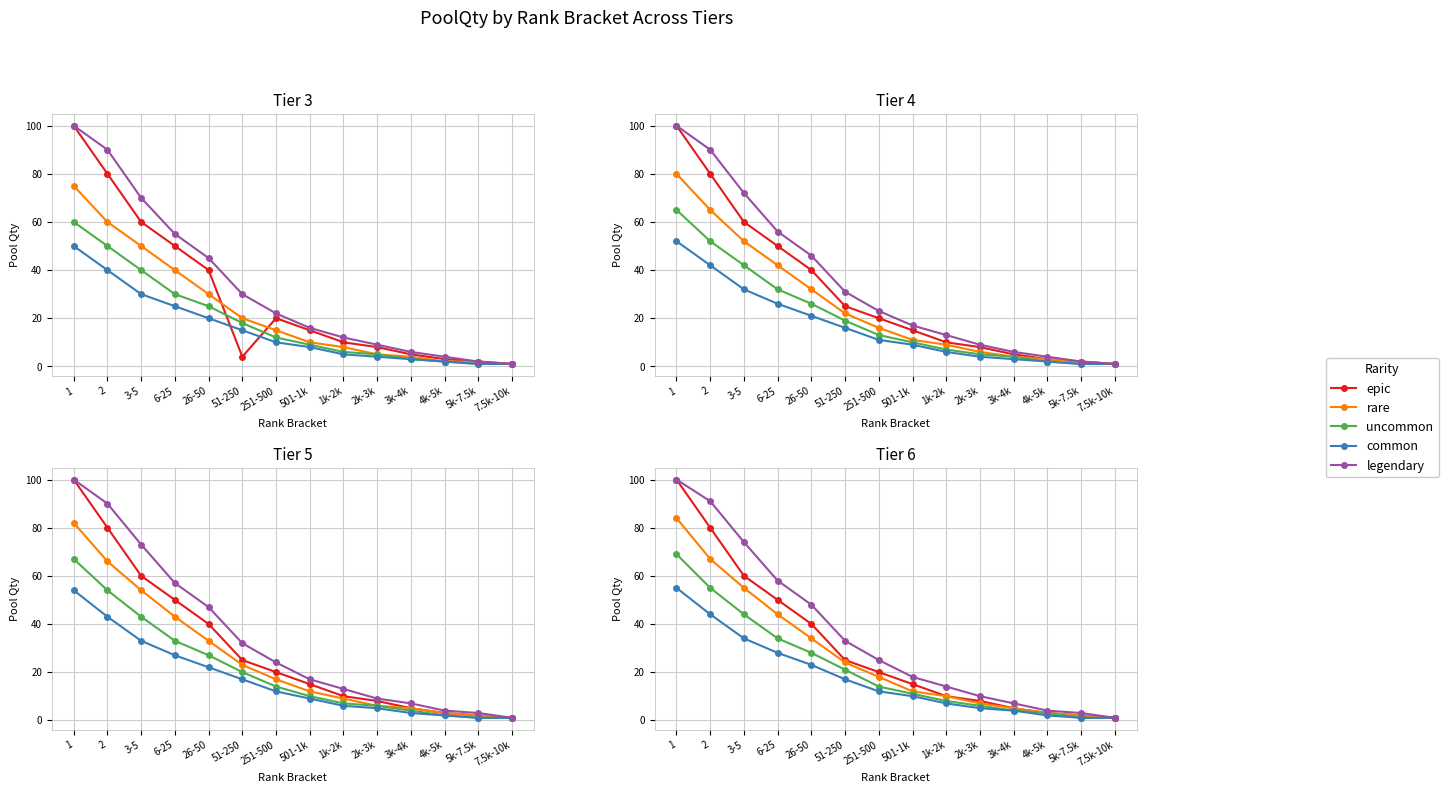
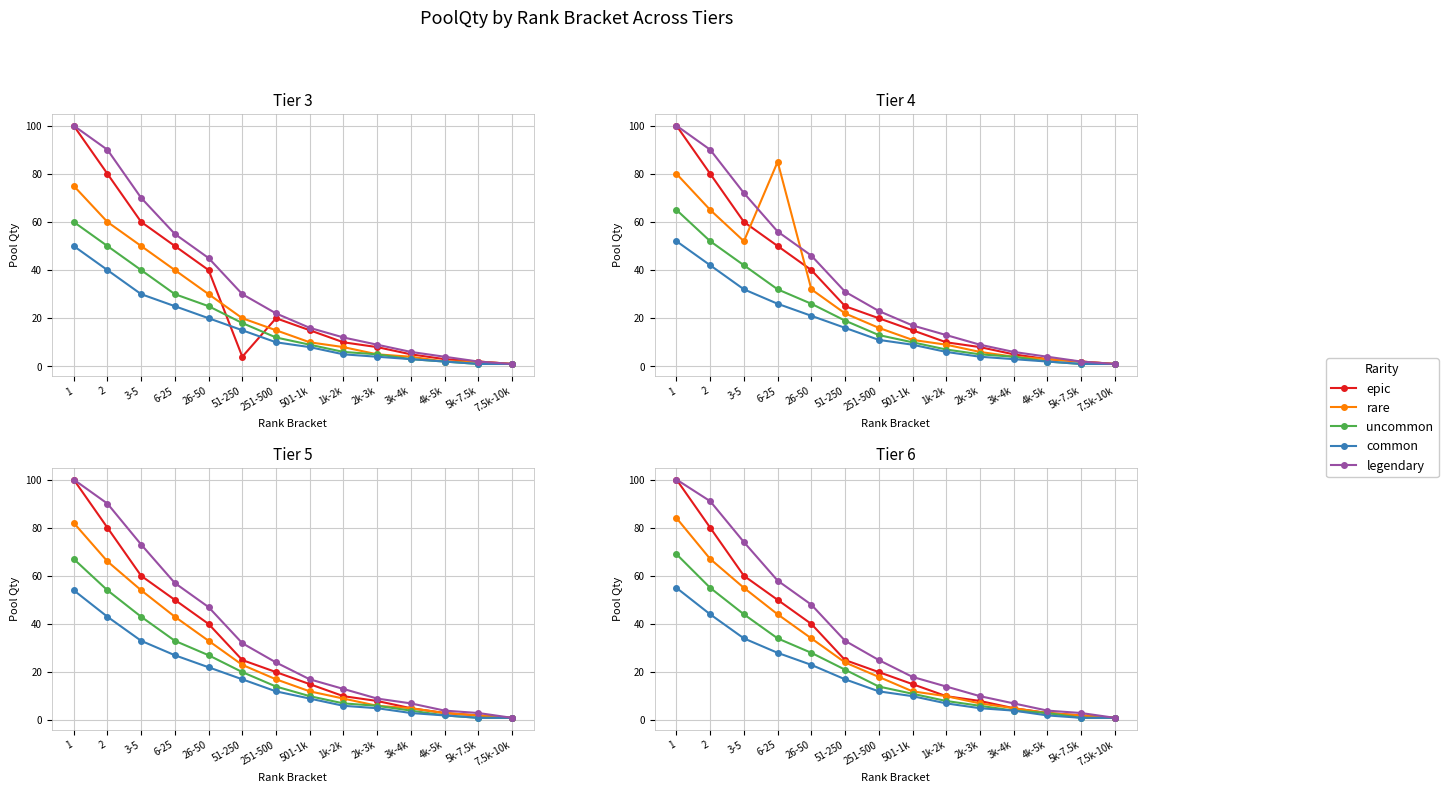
  {
    "Tier 3": {
      "epic": {
        "2": 80,
        "3-5": 60,
        "6-25": 50,
        "26-50": 40,
        "51-250": 4,
        "251-500": 20,
        "1k-2k": 10
      },
      "rare": {
        "1": 75,
        "2": 60,
        "3-5": 50,
        "6-25": 40,
        "26-50": 30,
        "51-250": 20,
        "251-500": 15,
        "1k-2k": 8
      },
      "uncommon": {
        "1": 60,
        "2": 50,
        "3-5": 40,
        "6-25": 30,
        "26-50": 25,
        "51-250": 18,
        "251-500": 12
      },
      "common": {
        "1": 50,
        "2": 40,
        "3-5": 30,
        "6-25": 25,
        "26-50": 20,
        "51-250": 15,
        "251-500": 10
      },
      "legendary": {
        "2": 90,
        "3-5": 70,
        "6-25": 55,
        "26-50": 45,
        "51-250": 30,
        "251-500": 22,
        "1k-2k": 12
      }
    },
    "Tier 4": {
      "epic": {
        "2": 80,
        "3-5": 60,
        "6-25": 50,
        "26-50": 40,
        "51-250": 25,
        "251-500": 20,
        "501-1k": 15
      },
      "rare": {
        "1": 80,
        "2": 65,
        "3-5": 52,
-       "6-25": 42,
+       "6-25": 85,
        "26-50": 32,
        "51-250": 22,
        "251-500": 16
      },
      "uncommon": {
        "1": 65,
        "2": 52,
        "3-5": 42,
        "6-25": 32,
        "26-50": 26,
        "51-250": 19,
        "251-500": 13
      },
      "common": {
        "1": 52,
        "2": 42,
        "3-5": 32,
        "6-25": 26,
        "26-50": 21,
        "51-250": 16,
        "251-500": 11
      },
      "legendary": {
        "2": 90,
        "3-5": 72,
        "6-25": 56,
        "26-50": 46,
        "51-250": 31,
        "251-500": 23,
        "501-1k": 17,
        "1k-2k": 13
      }
    },
    "Tier 5": {
      "epic": {
        "2": 80,
        "3-5": 60,
        "6-25": 50,
        "26-50": 40,
        "51-250": 25,
        "251-500": 20,
        "501-1k": 15
      },
      "rare": {
        "1": 82,
        "2": 66,
        "3-5": 54,
        "6-25": 43,
        "26-50": 33,
        "51-250": 23,
        "251-500": 17,
        "501-1k": 12
      },
      "uncommon": {
        "1": 67,
        "2": 54,
        "3-5": 43,
        "6-25": 33,
        "26-50": 27,
        "51-250": 20,
        "251-500": 14
      },
      "common": {
        "1": 54,
        "2": 43,
        "3-5": 33,
        "6-25": 27,
        "26-50": 22,
        "51-250": 17,
        "251-500": 12
      },
      "legendary": {
        "2": 90,
        "3-5": 73,
        "6-25": 57,
        "26-50": 47,
        "51-250": 32,
        "251-500": 24,
        "501-1k": 17,
        "1k-2k": 13,
        "3k-4k": 7
      }
    },
    "Tier 6": {
      "epic": {
        "2": 80,
        "3-5": 60,
        "6-25": 50,
        "26-50": 40,
        "251-500": 20,
        "501-1k": 15
      },
      "rare": {
        "1": 84,
        "2": 67,
        "3-5": 55,
        "6-25": 44,
        "26-50": 34,
        "251-500": 18
      },
      "uncommon": {
        "1": 69,
        "2": 55,
        "3-5": 44,
        "6-25": 34,
        "26-50": 28,
        "51-250": 21,
        "251-500": 14
      },
      "common": {
        "1": 55,
        "2": 44,
        "3-5": 34,
        "6-25": 28,
        "26-50": 23,
        "51-250": 17,
        "251-500": 12
      },
      "legendary": {
        "2": 91,
        "3-5": 74,
        "6-25": 58,
        "26-50": 48,
        "51-250": 33,
        "251-500": 25,
        "501-1k": 18,
        "1k-2k": 14,
        "2k-3k": 10,
        "3k-4k": 7
      }
    }
  }
